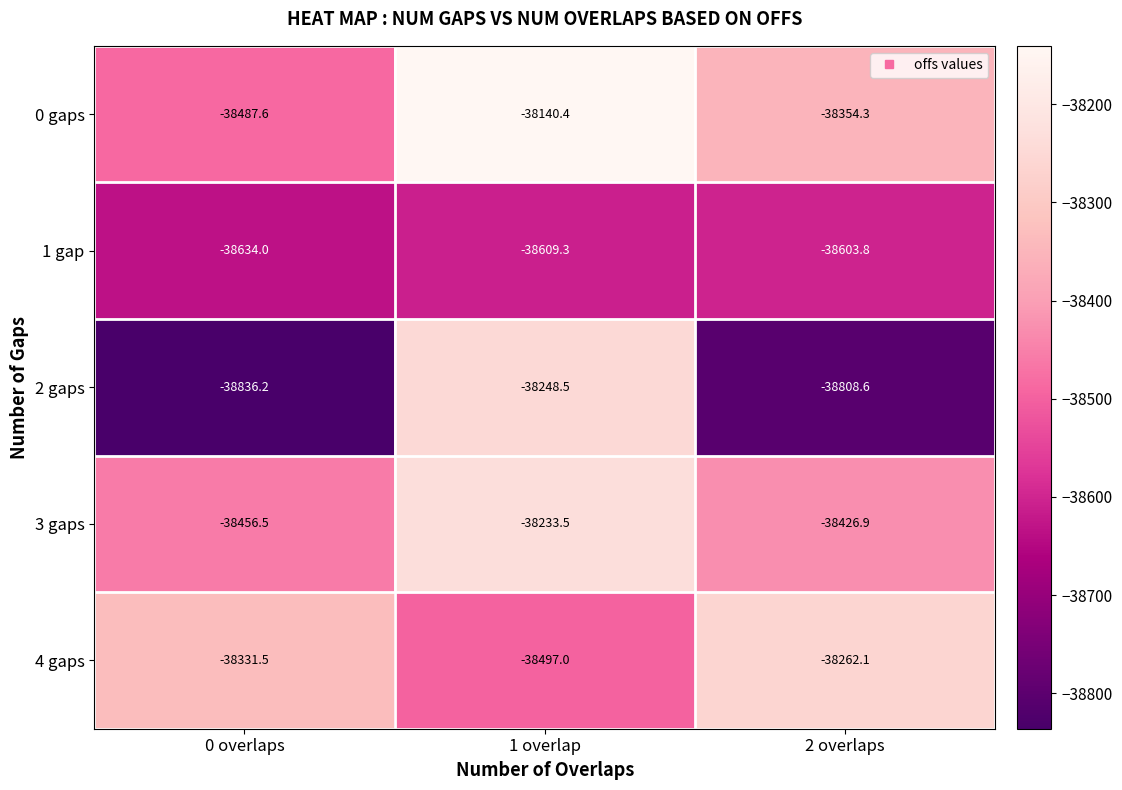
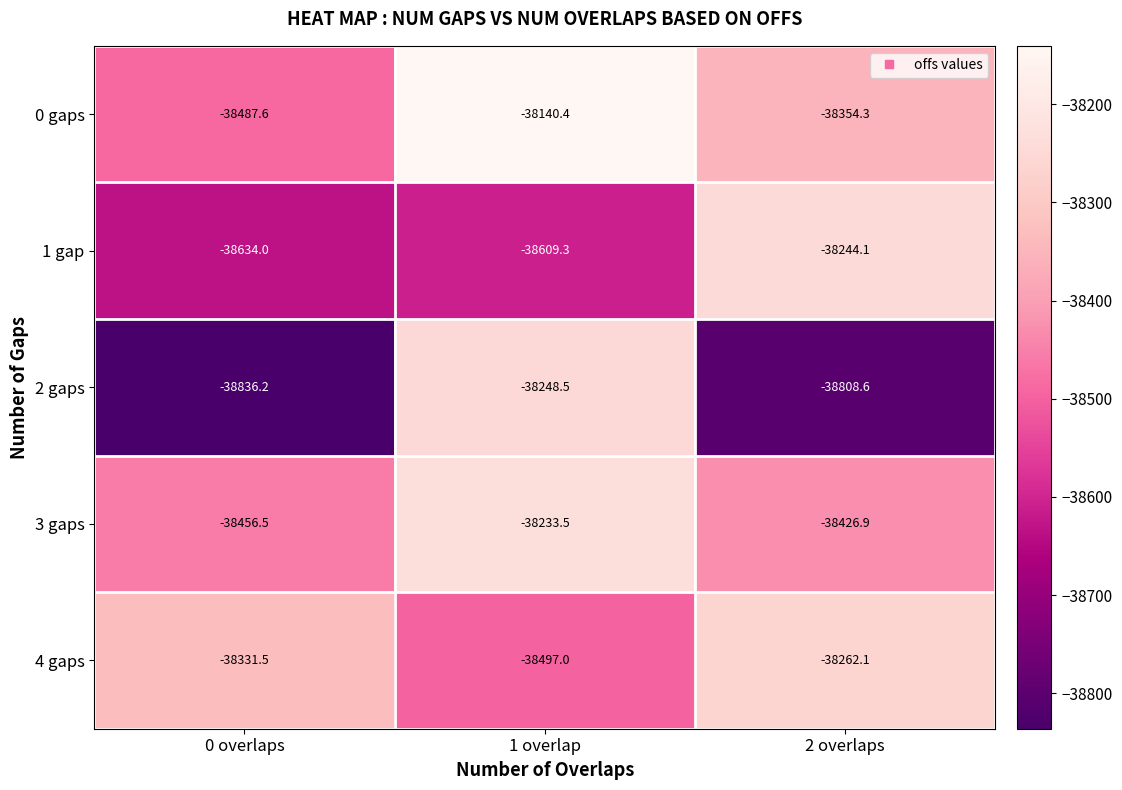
  {
    "0 gaps": {
      "0 overlaps": -38487.6,
      "1 overlap": -38140.4,
      "2 overlaps": -38354.3
    },
    "1 gap": {
      "0 overlaps": -38634.0,
      "1 overlap": -38609.3,
-     "2 overlaps": -38603.8
+     "2 overlaps": -38244.1
    },
    "2 gaps": {
      "0 overlaps": -38836.2,
      "1 overlap": -38248.5,
      "2 overlaps": -38808.6
    },
    "3 gaps": {
      "0 overlaps": -38456.5,
      "1 overlap": -38233.5,
      "2 overlaps": -38426.9
    },
    "4 gaps": {
      "0 overlaps": -38331.5,
      "1 overlap": -38497.0,
      "2 overlaps": -38262.1
    }
  }
